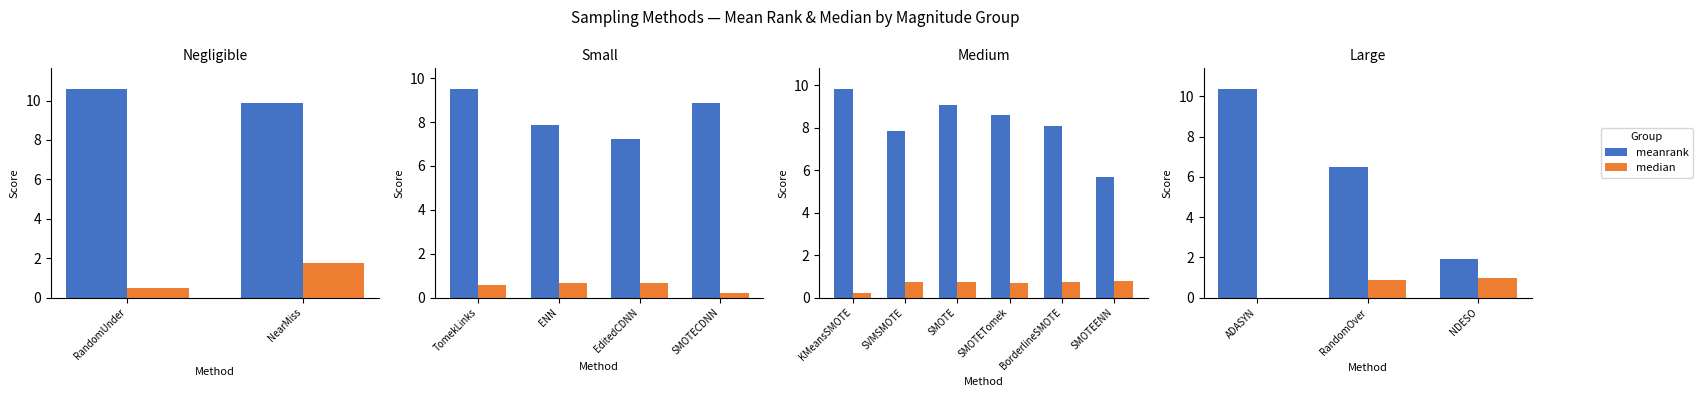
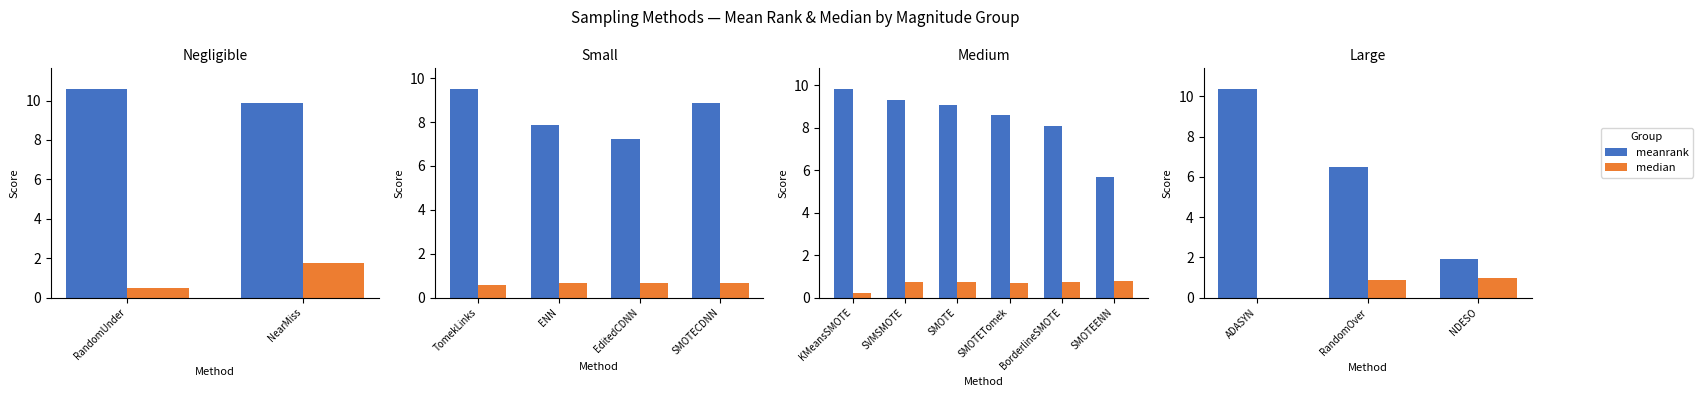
  {
    "Negligible": {
      "meanrank": {
        "RandomUnder": 10.6,
        "NearMiss": 9.9
      },
      "median": {
        "RandomUnder": 0.5,
        "NearMiss": 1.8
      }
    },
    "Small": {
      "meanrank": {
        "TomekLinks": 9.5,
        "ENN": 7.9,
        "EditedCDNN": 7.2,
        "SMOTECDNN": 8.9
      },
      "median": {
        "TomekLinks": 0.6,
        "ENN": 0.7,
        "EditedCDNN": 0.6,
-       "SMOTECDNN": 0.2
+       "SMOTECDNN": 0.7
      }
    },
    "Medium": {
      "meanrank": {
        "KMeansSMOTE": 9.8,
-       "SVMSMOTE": 7.8,
+       "SVMSMOTE": 9.3,
        "SMOTE": 9.1,
        "SMOTETomek": 8.6,
        "BorderlineSMOTE": 8.1,
        "SMOTEENN": 5.7
      },
      "median": {
        "KMeansSMOTE": 0.2,
        "SVMSMOTE": 0.7,
        "SMOTE": 0.7,
        "SMOTETomek": 0.7,
        "BorderlineSMOTE": 0.7,
        "SMOTEENN": 0.8
      }
    },
    "Large": {
      "meanrank": {
        "ADASYN": 10.4,
        "RandomOver": 6.5,
        "NDESO": 1.9
      },
      "median": {
        "ADASYN": 0.0,
        "RandomOver": 0.9,
        "NDESO": 1.0
      }
    }
  }
